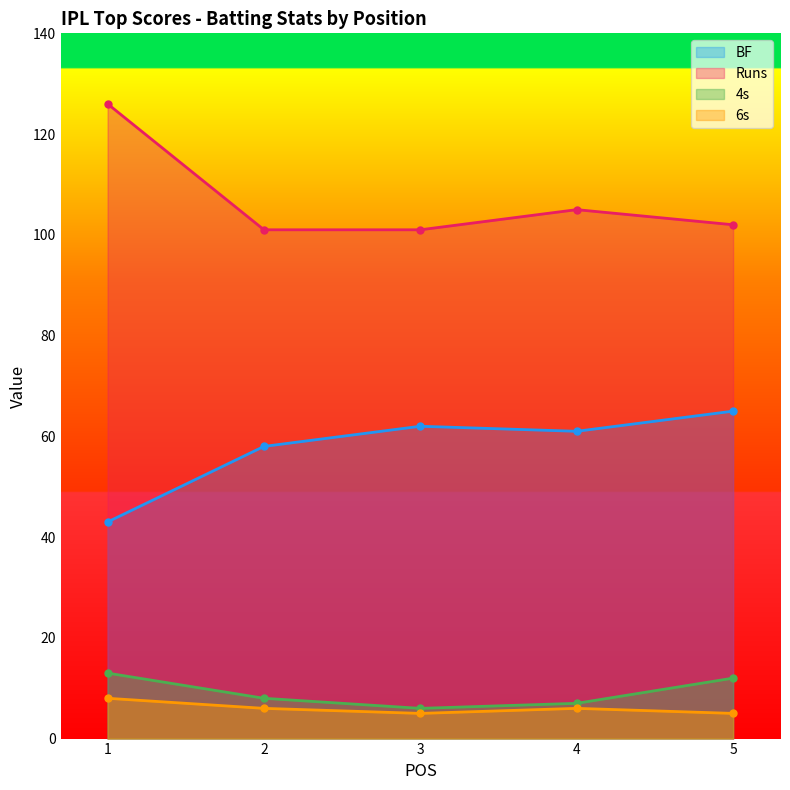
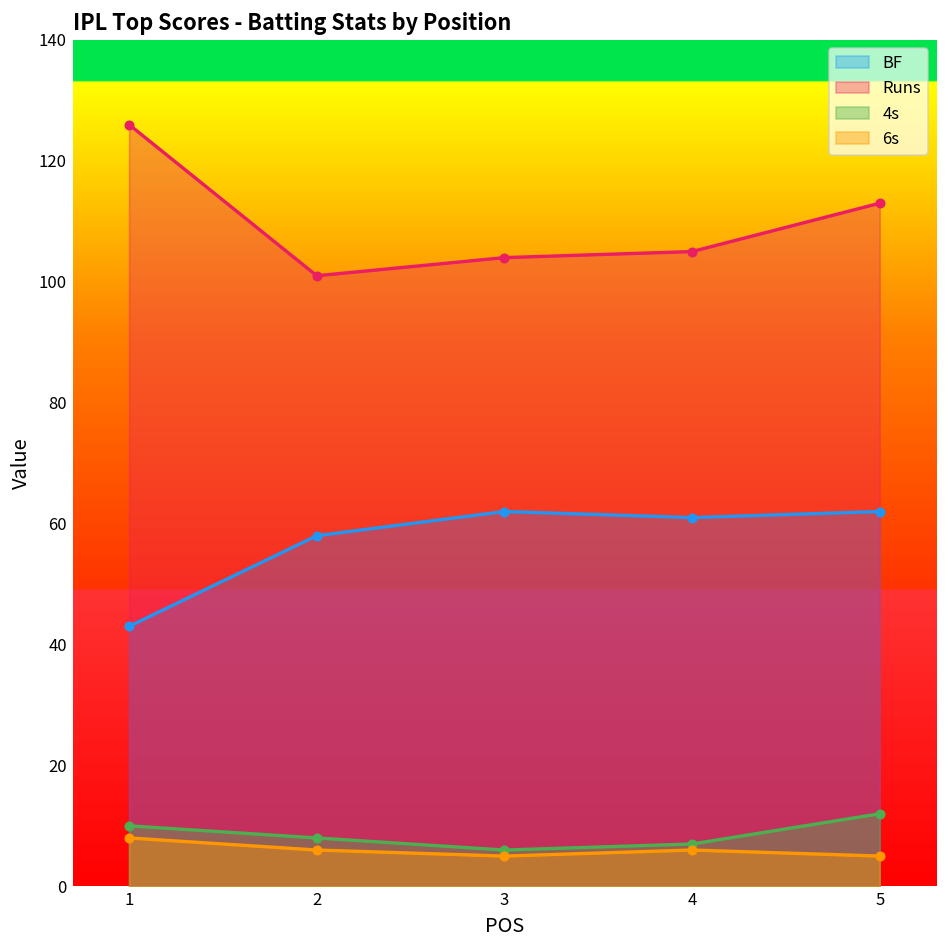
  {
    "BF": {
      "1": 43,
      "2": 58,
      "3": 62,
      "4": 61,
-     "5": 65
+     "5": 62
    },
    "Runs": {
      "1": 126,
      "2": 101,
-     "3": 101,
+     "3": 104,
      "4": 105,
-     "5": 102
+     "5": 113
    },
    "4s": {
-     "1": 13,
+     "1": 10,
      "2": 8,
      "3": 6,
      "4": 7,
      "5": 12
    },
    "6s": {
      "1": 8,
      "2": 6,
      "3": 5,
      "4": 6,
      "5": 5
    }
  }
